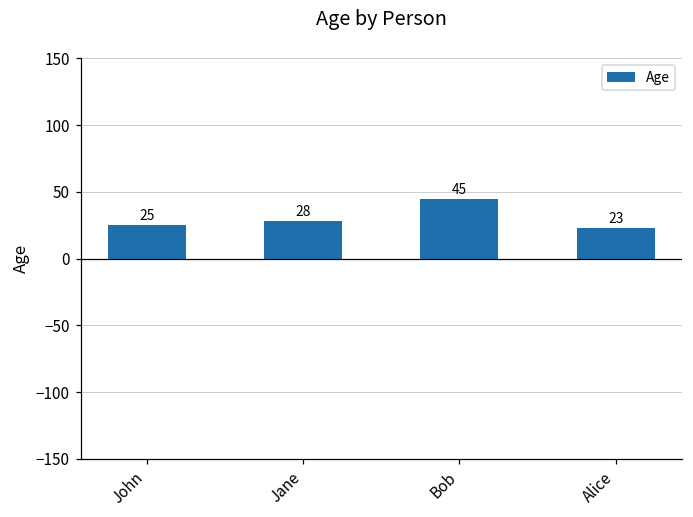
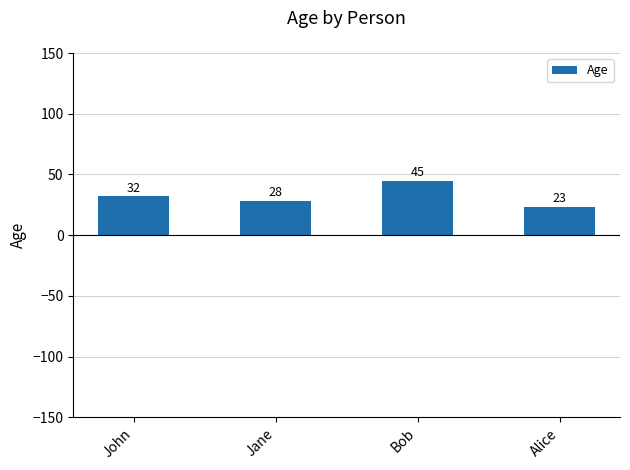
  {
-   "John": 25,
+   "John": 32,
    "Jane": 28,
    "Bob": 45,
    "Alice": 23
  }
